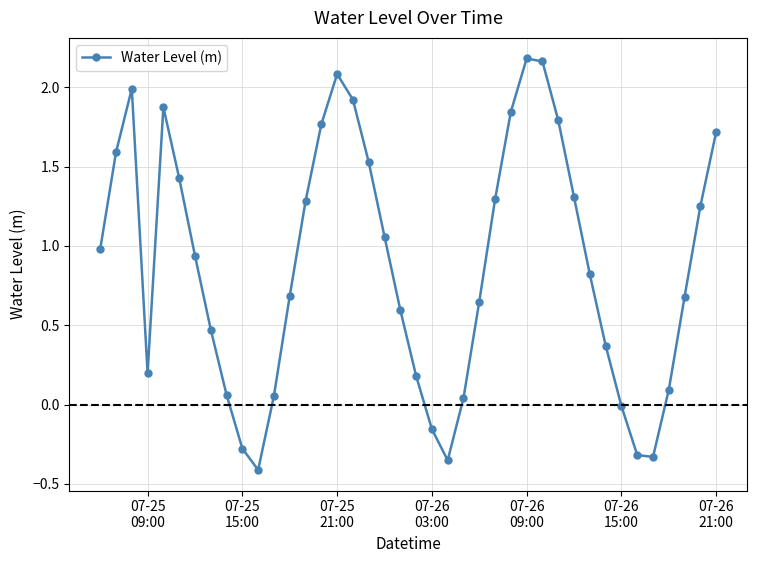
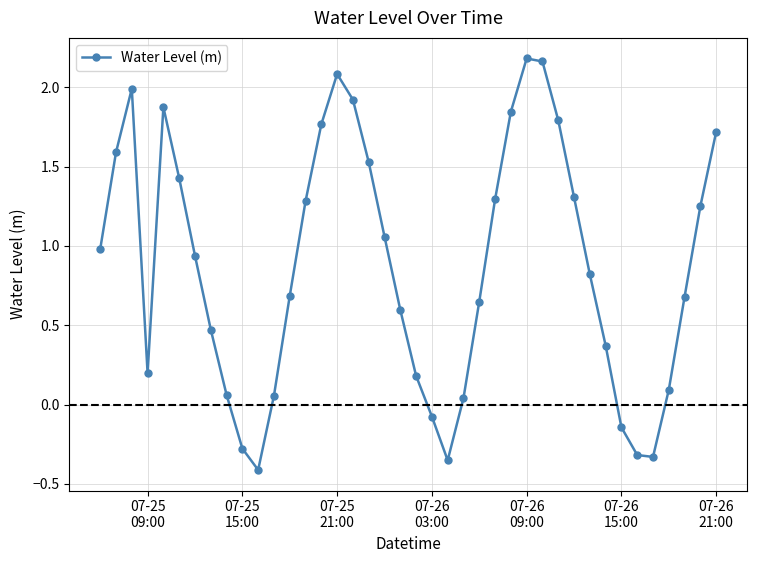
  {
    "07-25 09:00": 0.20,
    "07-25 15:00": -0.28,
    "07-25 21:00": 2.08,
-   "07-26 03:00": -0.16,
+   "07-26 03:00": -0.08,
    "07-26 09:00": 2.18,
-   "07-26 15:00": -0.01,
+   "07-26 15:00": -0.14,
    "07-26 21:00": 1.72
  }
